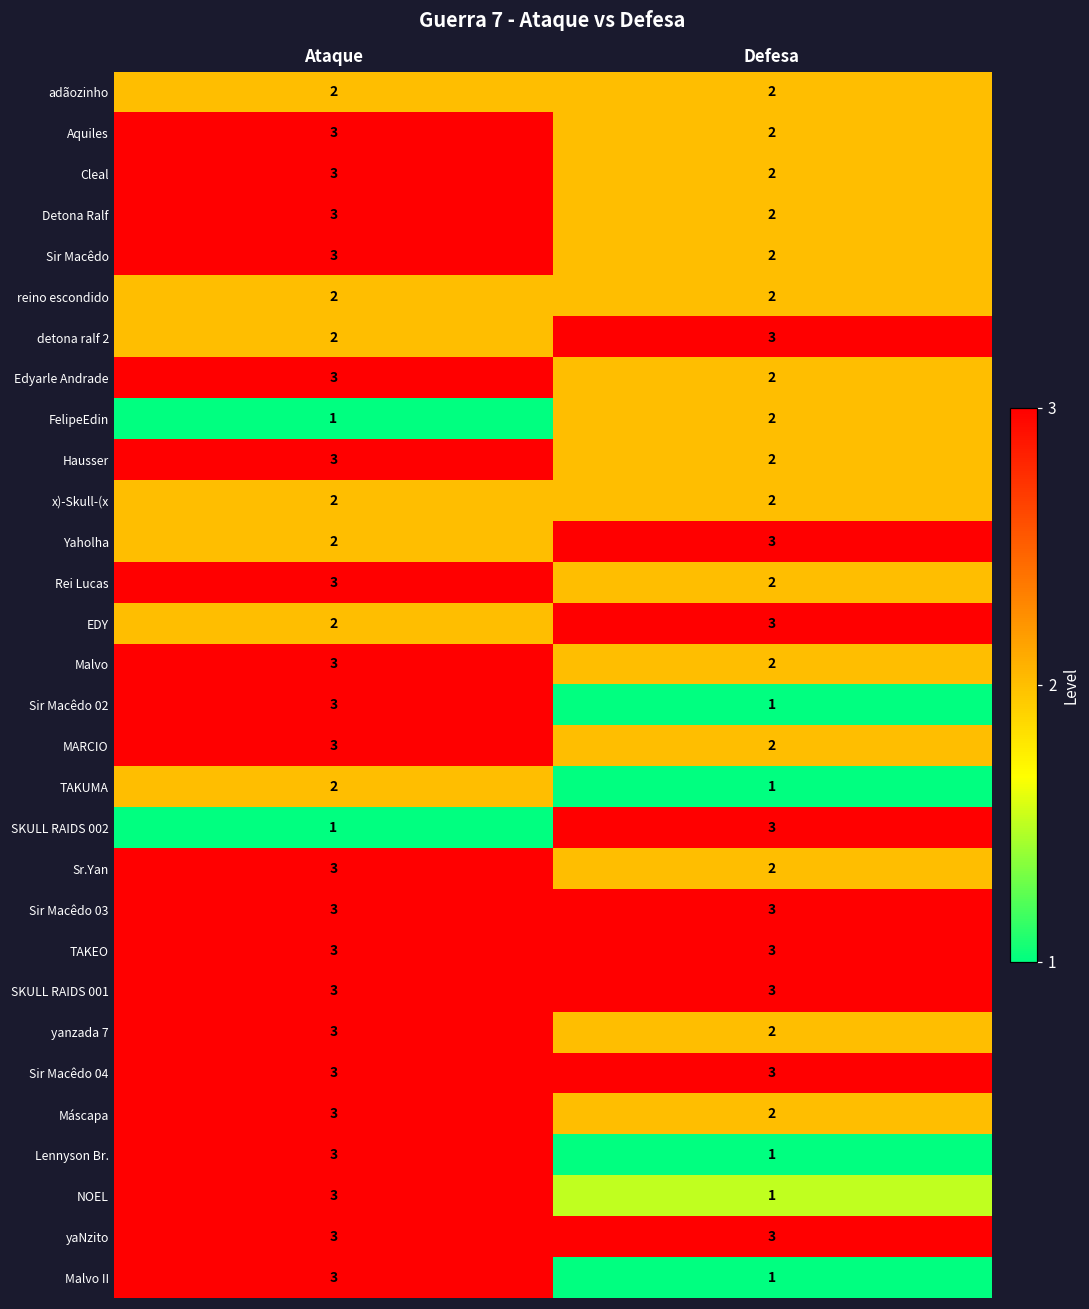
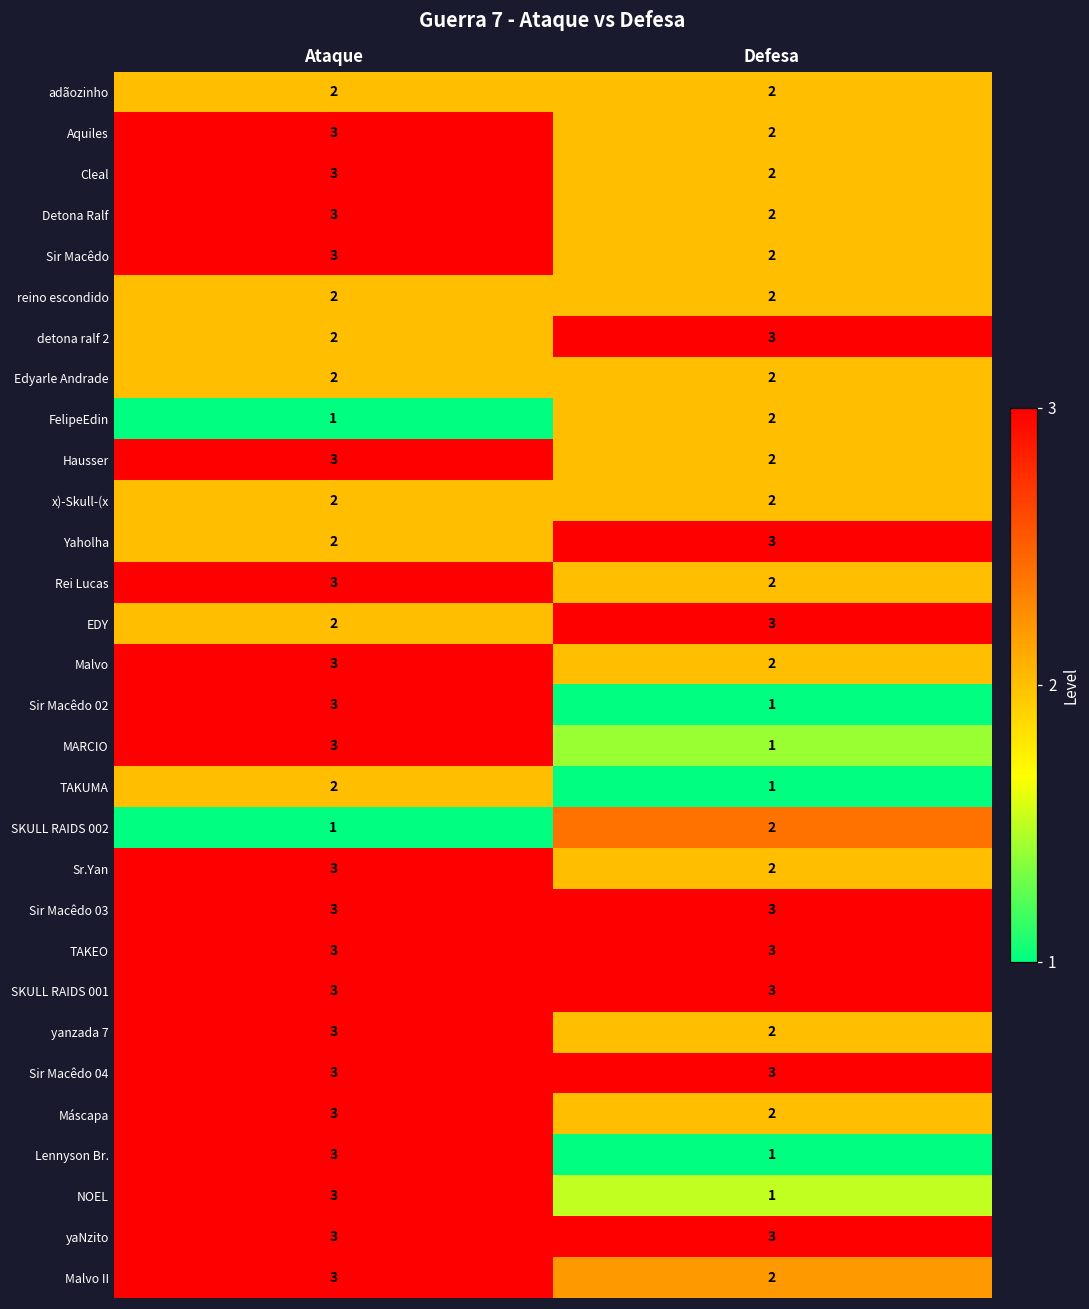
  {
    "adãozinho": {
      "Ataque": 2,
      "Defesa": 2
    },
    "Aquiles": {
      "Ataque": 3,
      "Defesa": 2
    },
    "Cleal": {
      "Ataque": 3,
      "Defesa": 2
    },
    "Detona Ralf": {
      "Ataque": 3,
      "Defesa": 2
    },
    "Sir Macêdo": {
      "Ataque": 3,
      "Defesa": 2
    },
    "reino escondido": {
      "Ataque": 2,
      "Defesa": 2
    },
    "detona ralf 2": {
      "Ataque": 2,
      "Defesa": 3
    },
    "Edyarle Andrade": {
-     "Ataque": 3,
+     "Ataque": 2,
      "Defesa": 2
    },
    "FelipeEdin": {
      "Ataque": 1,
      "Defesa": 2
    },
    "Hausser": {
      "Ataque": 3,
      "Defesa": 2
    },
    "x)-Skull-(x": {
      "Ataque": 2,
      "Defesa": 2
    },
    "Yaholha": {
      "Ataque": 2,
      "Defesa": 3
    },
    "Rei Lucas": {
      "Ataque": 3,
      "Defesa": 2
    },
    "EDY": {
      "Ataque": 2,
      "Defesa": 3
    },
    "Malvo": {
      "Ataque": 3,
      "Defesa": 2
    },
    "Sir Macêdo 02": {
      "Ataque": 3,
      "Defesa": 1
    },
    "MARCIO": {
      "Ataque": 3,
-     "Defesa": 2
+     "Defesa": 1
    },
    "TAKUMA": {
      "Ataque": 2,
      "Defesa": 1
    },
    "SKULL RAIDS 002": {
      "Ataque": 1,
-     "Defesa": 3
+     "Defesa": 2
    },
    "Sr.Yan": {
      "Ataque": 3,
      "Defesa": 2
    },
    "Sir Macêdo 03": {
      "Ataque": 3,
      "Defesa": 3
    },
    "TAKEO": {
      "Ataque": 3,
      "Defesa": 3
    },
    "SKULL RAIDS 001": {
      "Ataque": 3,
      "Defesa": 3
    },
    "yanzada 7": {
      "Ataque": 3,
      "Defesa": 2
    },
    "Sir Macêdo 04": {
      "Ataque": 3,
      "Defesa": 3
    },
    "Máscapa": {
      "Ataque": 3,
      "Defesa": 2
    },
    "Lennyson Br.": {
      "Ataque": 3,
      "Defesa": 1
    },
    "NOEL": {
      "Ataque": 3,
      "Defesa": 1
    },
    "yaNzito": {
      "Ataque": 3,
      "Defesa": 3
    },
    "Malvo II": {
      "Ataque": 3,
-     "Defesa": 1
+     "Defesa": 2
    }
  }
